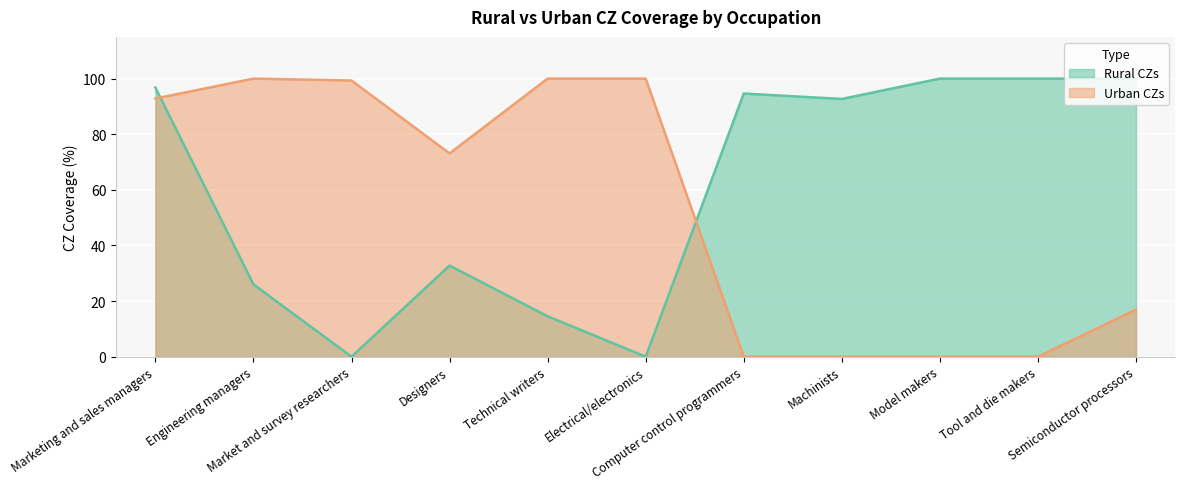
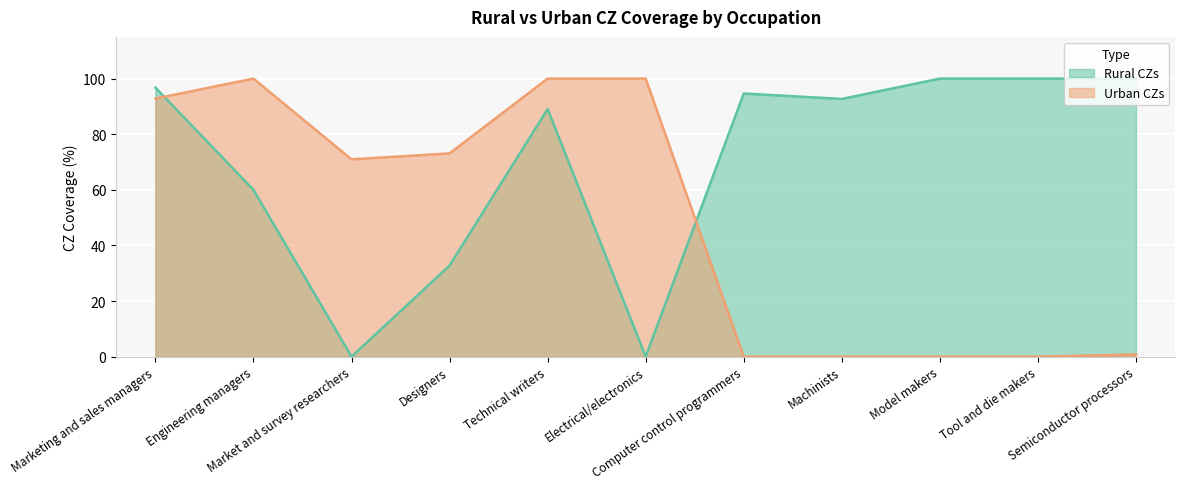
  {
    "Rural CZs": {
      "Marketing and sales managers": 97,
-     "Engineering managers": 26,
+     "Engineering managers": 60,
      "Market and survey researchers": 0,
      "Designers": 33,
-     "Technical writers": 15,
+     "Technical writers": 89,
      "Electrical/electronics": 0,
      "Computer control programmers": 95,
      "Machinists": 93,
      "Model makers": 100,
      "Tool and die makers": 100
    },
    "Urban CZs": {
      "Marketing and sales managers": 93,
      "Engineering managers": 100,
-     "Market and survey researchers": 99,
+     "Market and survey researchers": 71,
      "Designers": 73,
      "Technical writers": 100,
      "Electrical/electronics": 100,
      "Computer control programmers": 0,
      "Machinists": 0,
      "Model makers": 0,
      "Tool and die makers": 0,
-     "Semiconductor processors": 17
+     "Semiconductor processors": 1
    }
  }
